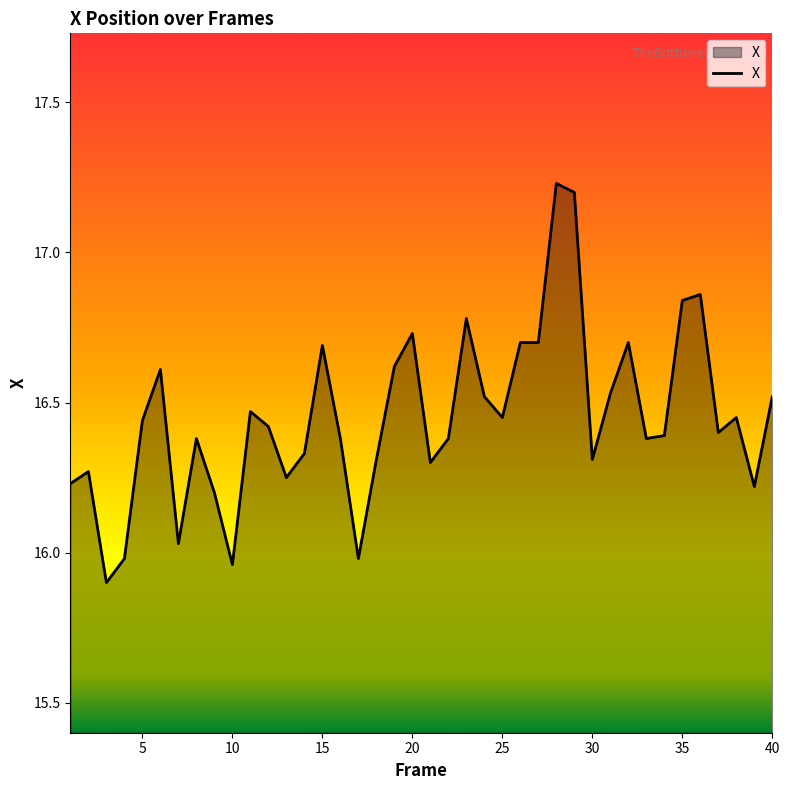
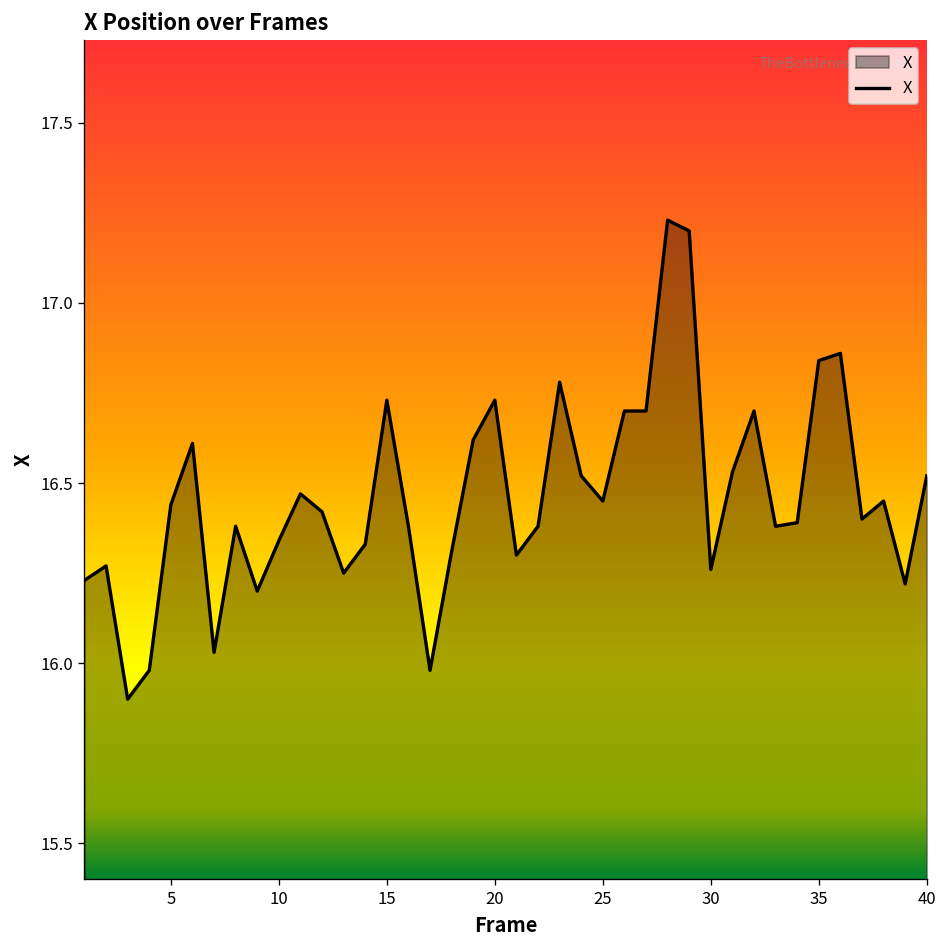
  {
    "5": 16.44,
-   "10": 15.96,
-   "15": 16.69,
+   "10": 16.34,
+   "15": 16.73,
    "20": 16.73,
    "25": 16.45,
-   "30": 16.31,
+   "30": 16.26,
    "35": 16.84,
    "40": 16.52
  }
